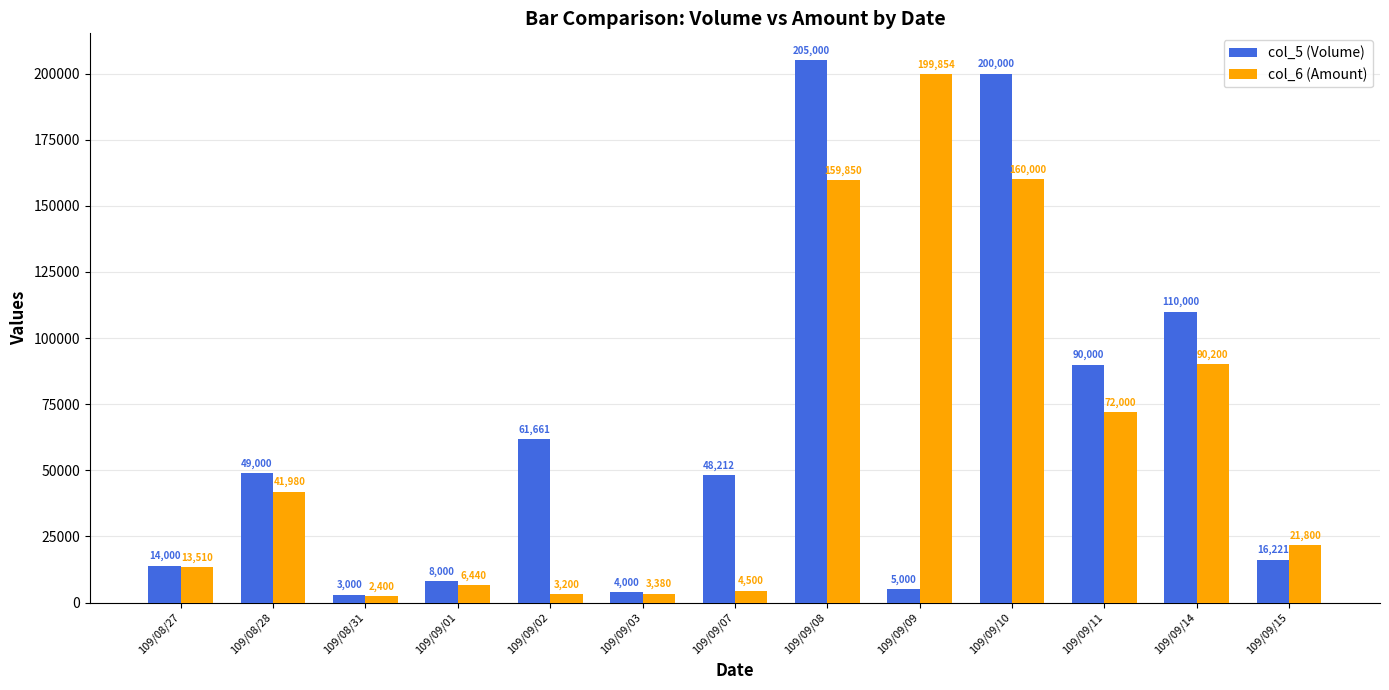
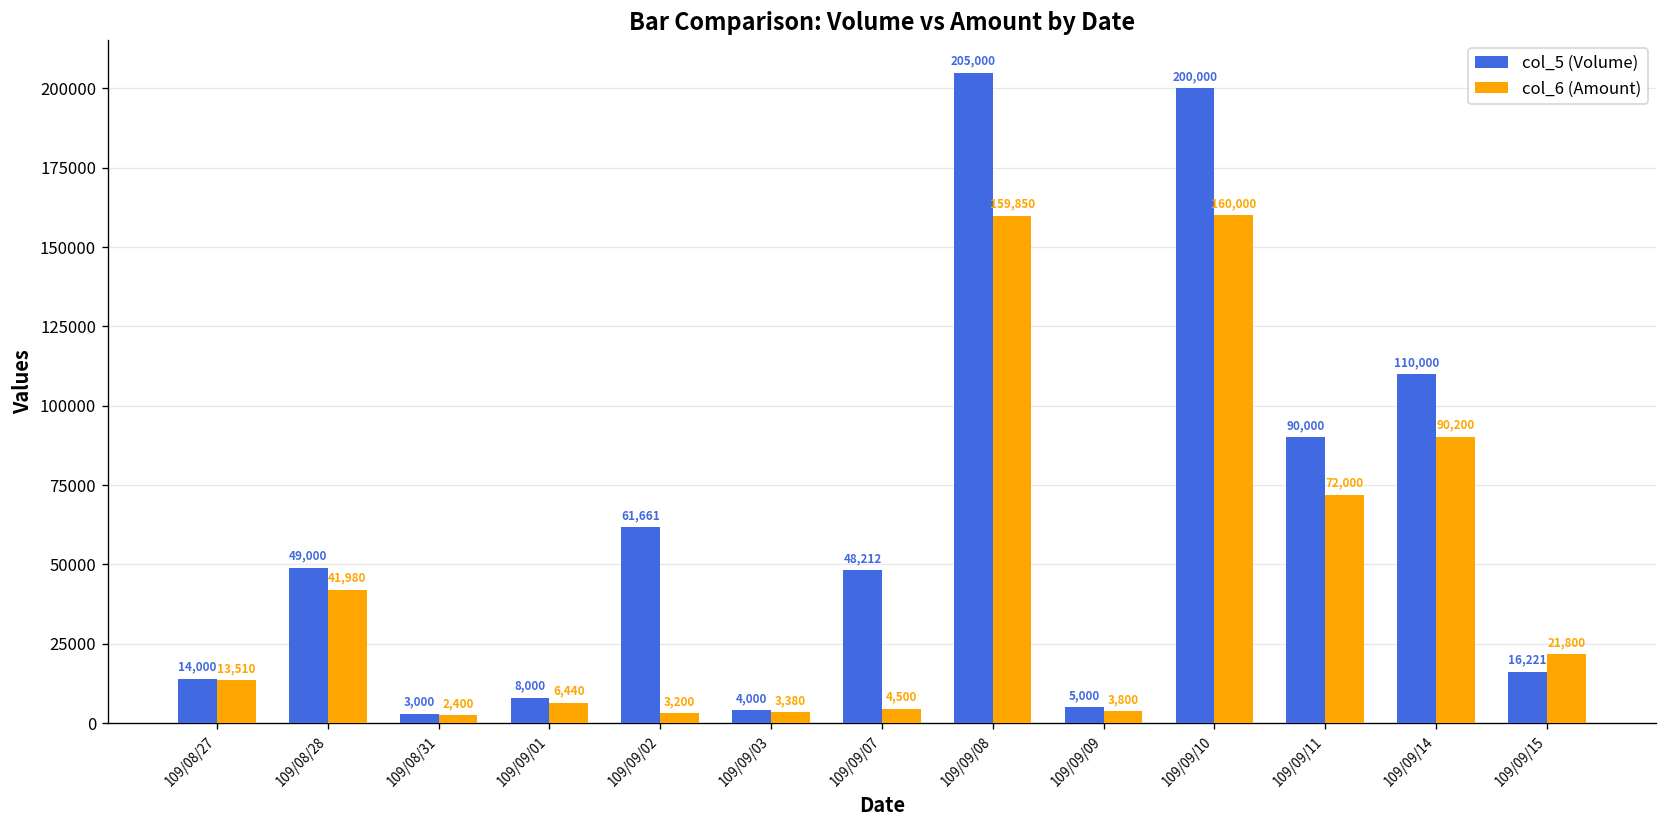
  {
    "col_5 (Volume)": {
      "109/08/27": "14,000",
      "109/08/28": "49,000",
      "109/08/31": "3,000",
      "109/09/01": "8,000",
      "109/09/02": "61,661",
      "109/09/03": "4,000",
      "109/09/07": "48,212",
      "109/09/08": "205,000",
      "109/09/09": "5,000",
      "109/09/10": "200,000",
      "109/09/11": "90,000",
      "109/09/14": "110,000",
      "109/09/15": "16,221"
    },
    "col_6 (Amount)": {
      "109/08/27": "13,510",
      "109/08/28": "41,980",
      "109/08/31": "2,400",
      "109/09/01": "6,440",
      "109/09/02": "3,200",
      "109/09/03": "3,380",
      "109/09/07": "4,500",
      "109/09/08": "159,850",
-     "109/09/09": "199,854",
+     "109/09/09": "3,800",
      "109/09/10": "160,000",
      "109/09/11": "72,000",
      "109/09/14": "90,200",
      "109/09/15": "21,800"
    }
  }
